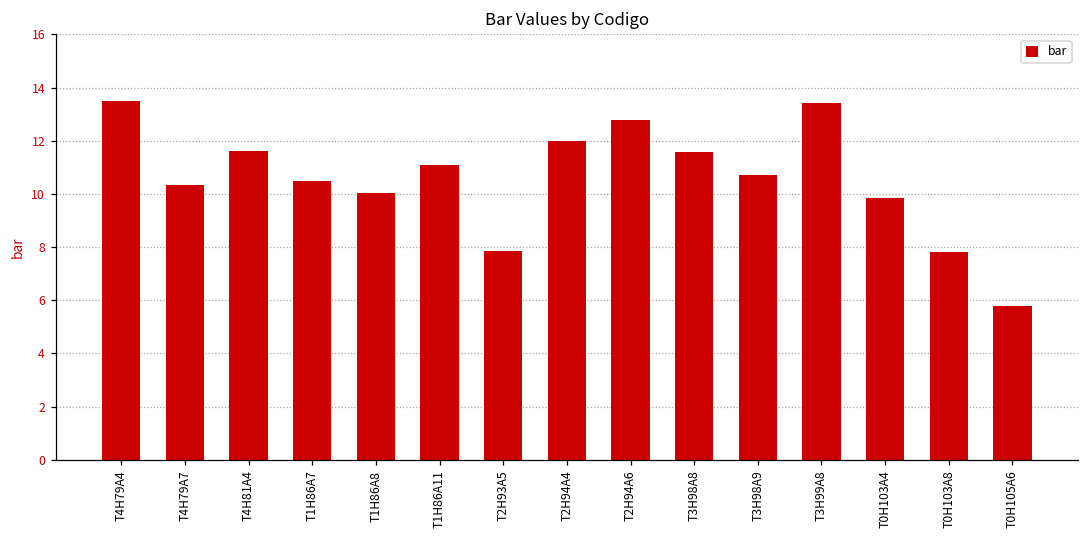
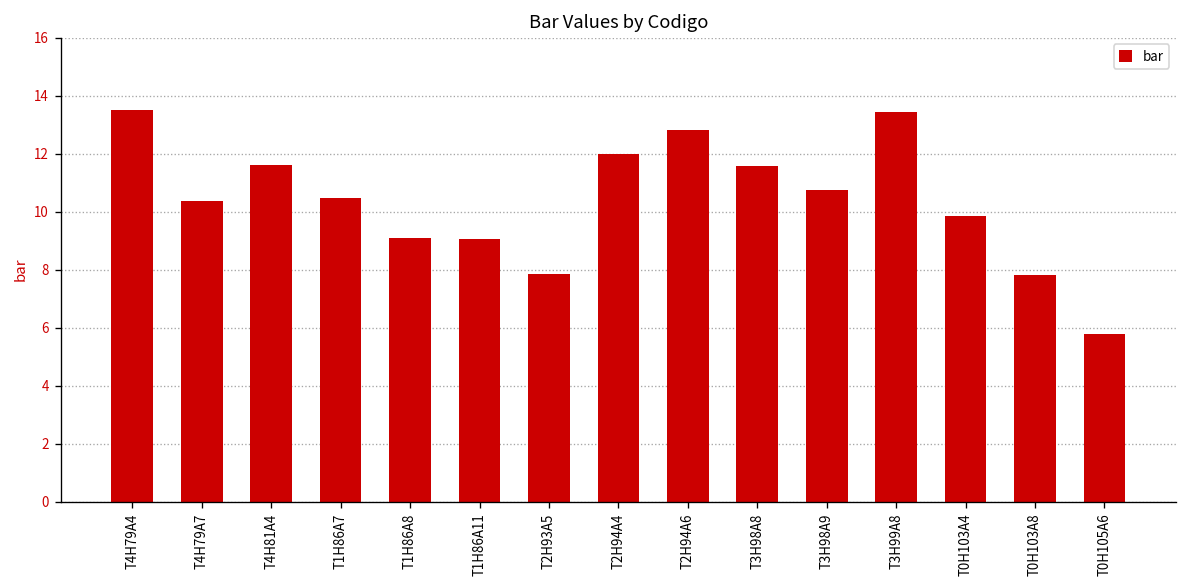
  {
    "T4H79A4": 13.5,
    "T4H79A7": 10.4,
    "T4H81A4": 11.6,
    "T1H86A7": 10.5,
-   "T1H86A8": 10.0,
-   "T1H86A11": 11.1,
+   "T1H86A8": 9.1,
+   "T1H86A11": 9.0,
    "T2H93A5": 7.9,
    "T2H94A4": 12.0,
    "T2H94A6": 12.8,
    "T3H98A8": 11.6,
    "T3H98A9": 10.7,
    "T3H99A8": 13.4,
    "T0H103A4": 9.9,
    "T0H103A8": 7.8,
    "T0H105A6": 5.8
  }
